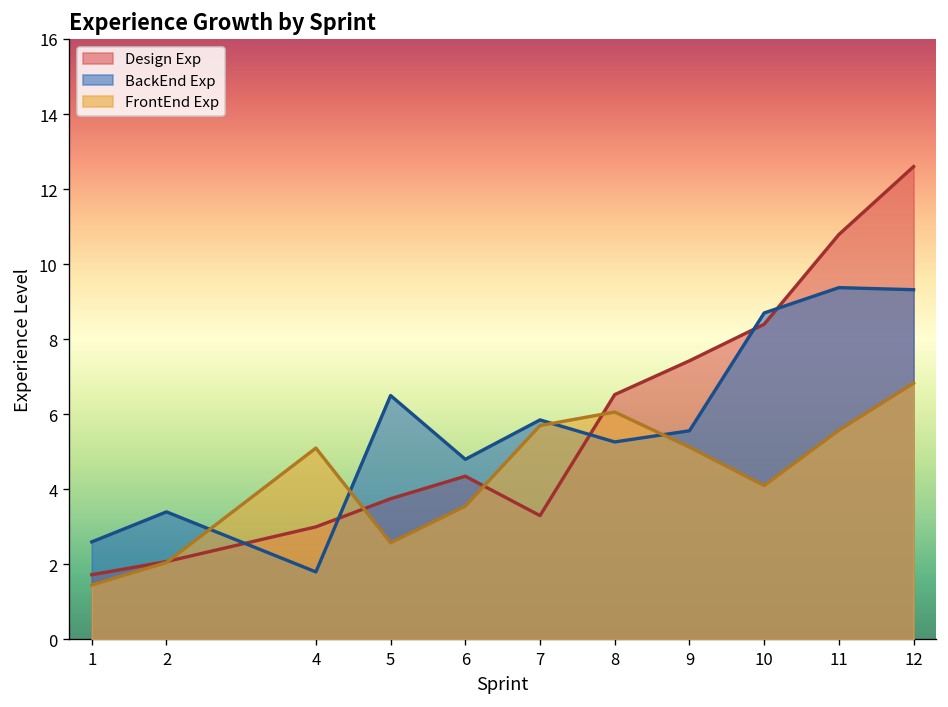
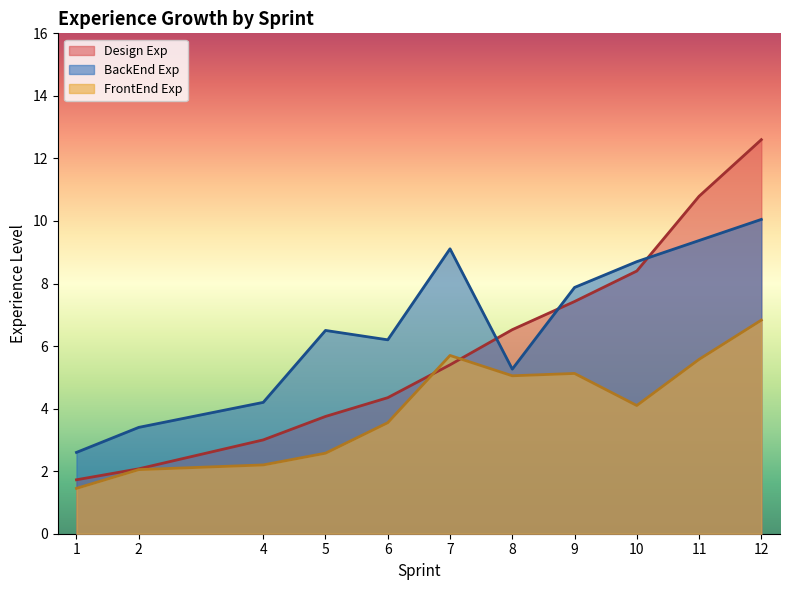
  {
    "Design Exp": {
      "1": 1.7,
      "4": 3.0,
      "5": 3.8,
      "6": 4.4,
-     "7": 3.3,
+     "7": 5.4,
      "8": 6.5,
      "9": 7.4,
      "10": 8.4,
      "11": 10.8,
      "12": 12.6
    },
    "BackEnd Exp": {
      "1": 2.6,
      "2": 3.4,
-     "4": 1.8,
+     "4": 4.2,
      "5": 6.5,
-     "6": 4.8,
-     "7": 5.9,
+     "6": 6.2,
+     "7": 9.1,
      "8": 5.3,
-     "9": 5.6,
+     "9": 7.9,
      "10": 8.7,
      "11": 9.4,
-     "12": 9.3
+     "12": 10.1
    },
    "FrontEnd Exp": {
      "1": 1.5,
-     "4": 5.1,
+     "4": 2.2,
      "5": 2.6,
      "6": 3.6,
      "7": 5.7,
-     "8": 6.1,
+     "8": 5.1,
      "9": 5.1,
      "10": 4.1,
      "11": 5.6,
      "12": 6.8
    }
  }
